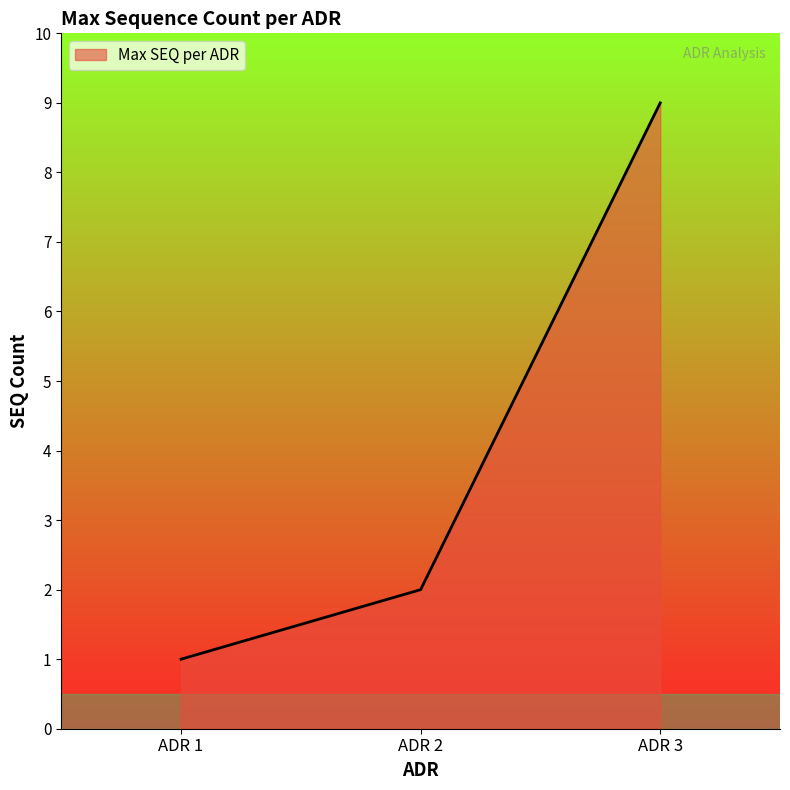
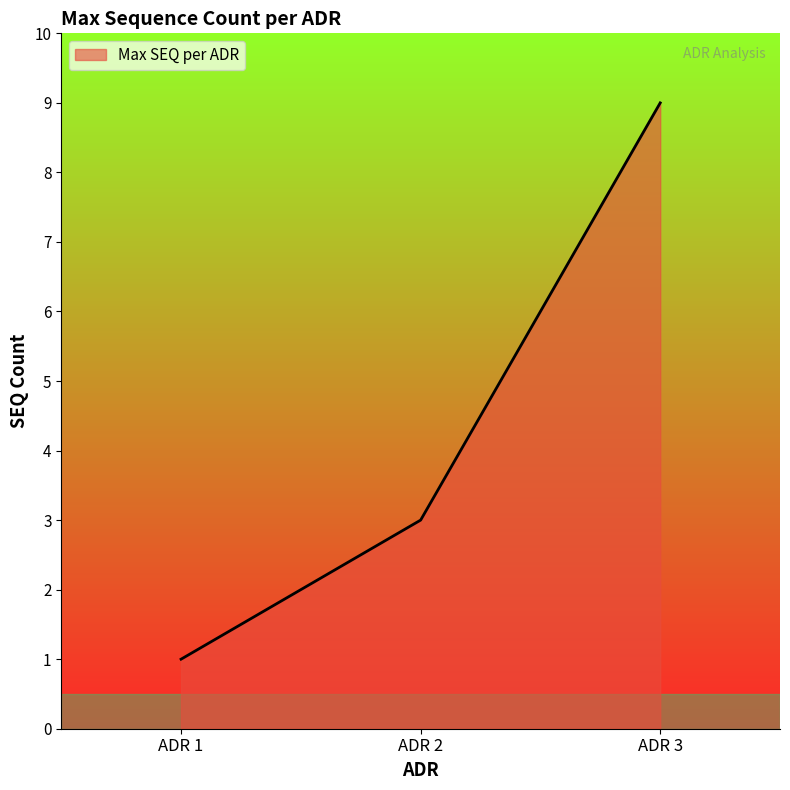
  {
    "ADR 1": 1,
-   "ADR 2": 2,
+   "ADR 2": 3,
    "ADR 3": 9
  }
